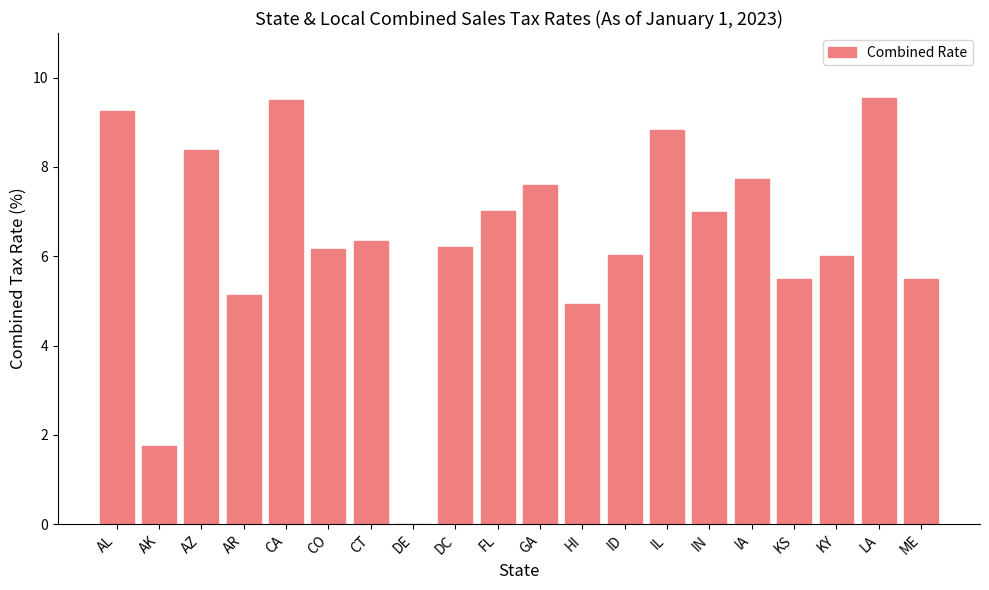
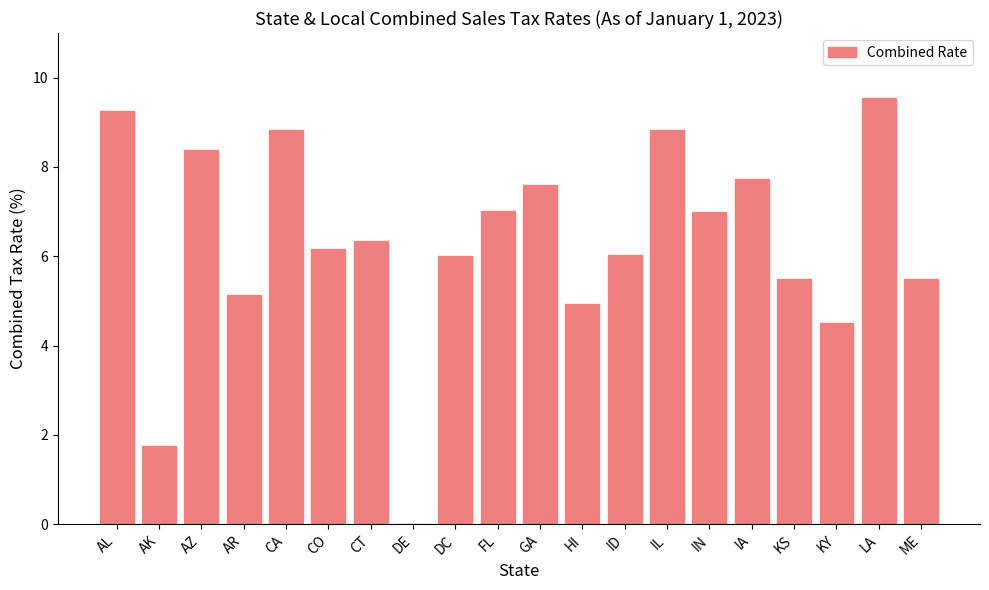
  {
    "AL": 9.3,
    "AK": 1.8,
    "AZ": 8.4,
    "AR": 5.1,
-   "CA": 9.5,
+   "CA": 8.8,
    "CO": 6.2,
    "CT": 6.4,
    "DE": 0.0,
-   "DC": 6.2,
+   "DC": 6.0,
    "FL": 7.0,
    "GA": 7.6,
    "HI": 4.9,
    "ID": 6.0,
    "IL": 8.8,
    "IN": 7.0,
    "IA": 7.7,
    "KS": 5.5,
-   "KY": 6.0,
+   "KY": 4.5,
    "LA": 9.6,
    "ME": 5.5
  }
